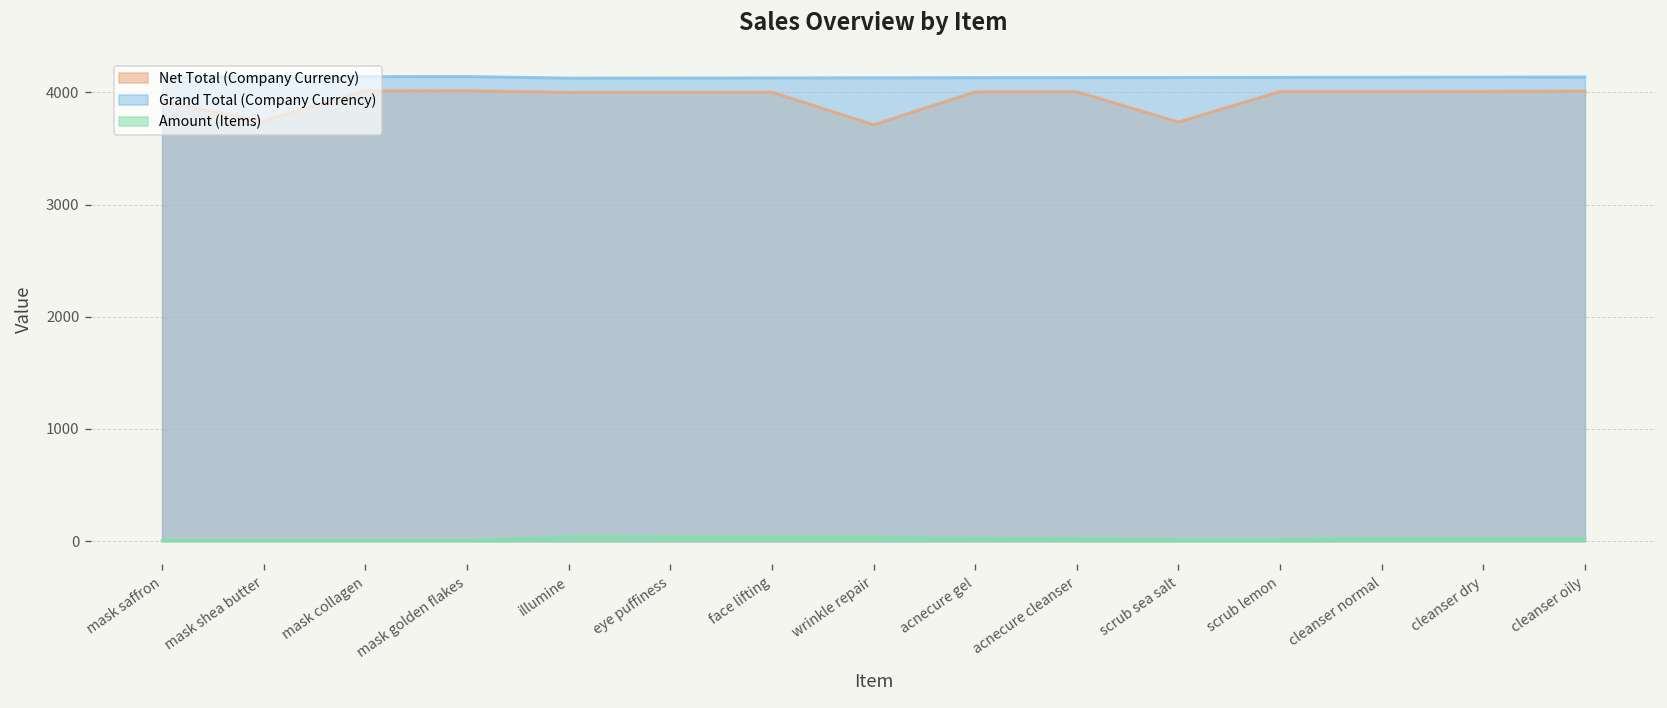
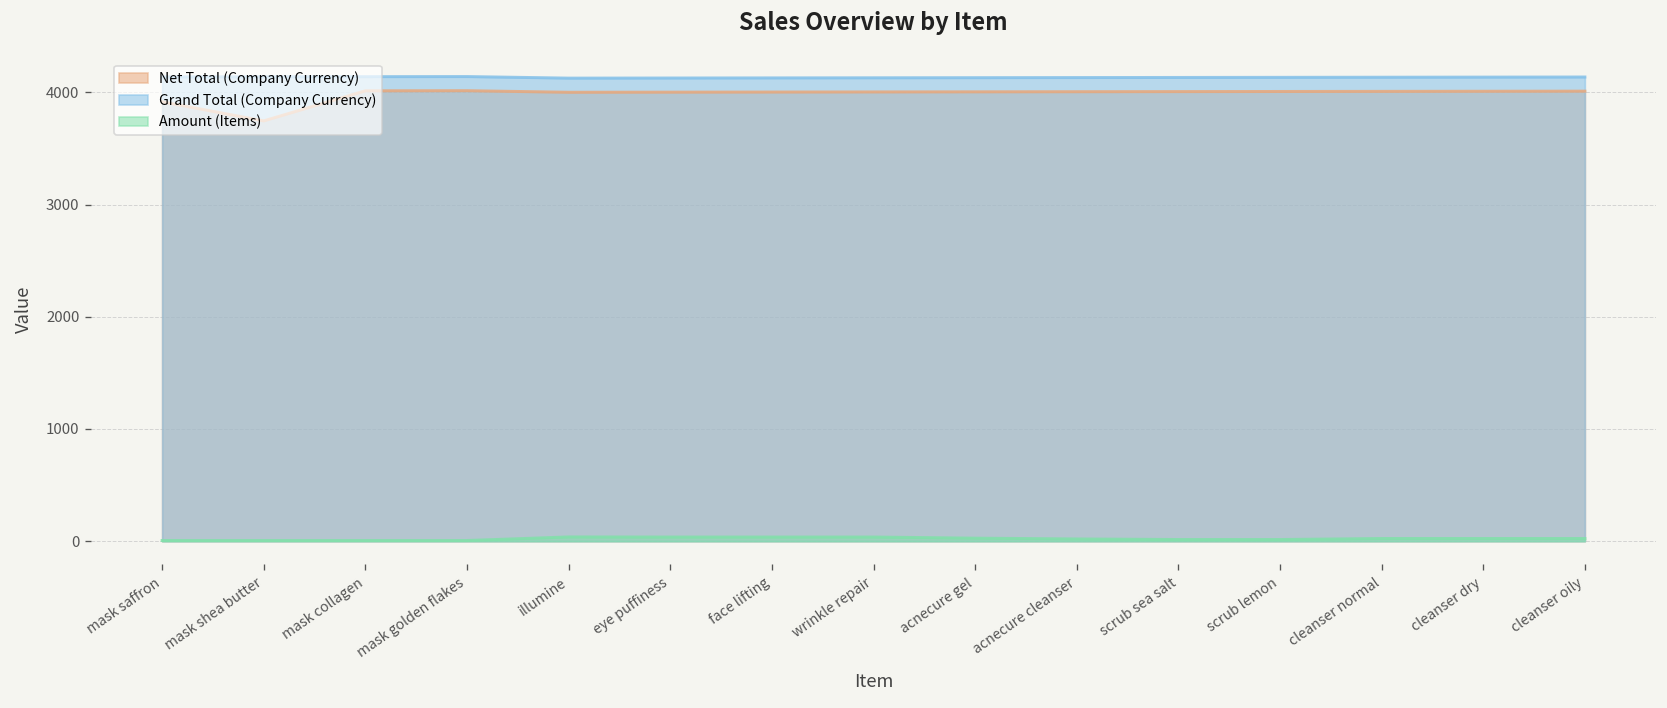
  {
    "Net Total (Company Currency)": {
      "mask golden flakes": 4000,
      "illumine": 4000,
      "eye puffiness": 4000,
      "face lifting": 4000,
-     "wrinkle repair": 3700,
+     "wrinkle repair": 4000,
      "acnecure gel": 4000,
      "acnecure cleanser": 4000,
-     "scrub sea salt": 3700,
+     "scrub sea salt": 4000,
      "scrub lemon": 4000,
      "cleanser normal": 4000,
      "cleanser dry": 4000,
      "cleanser oily": 4000
    }
  }
